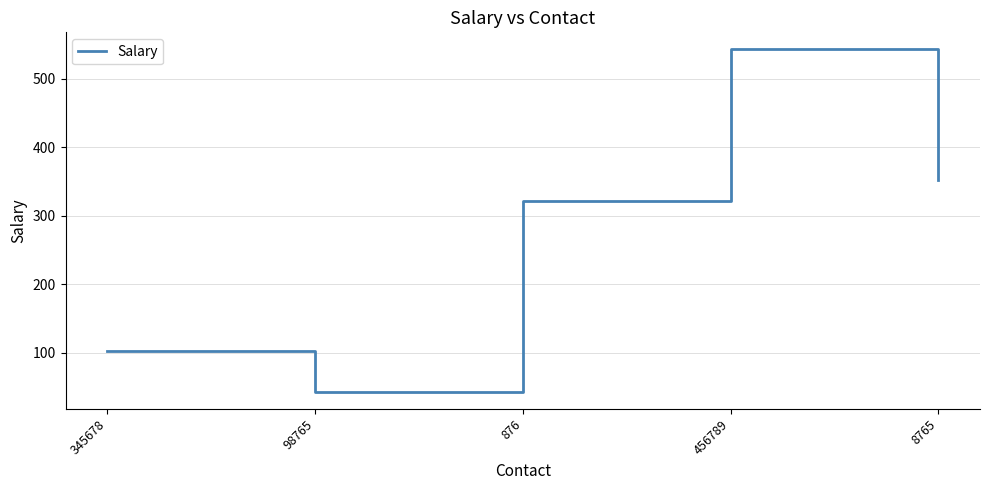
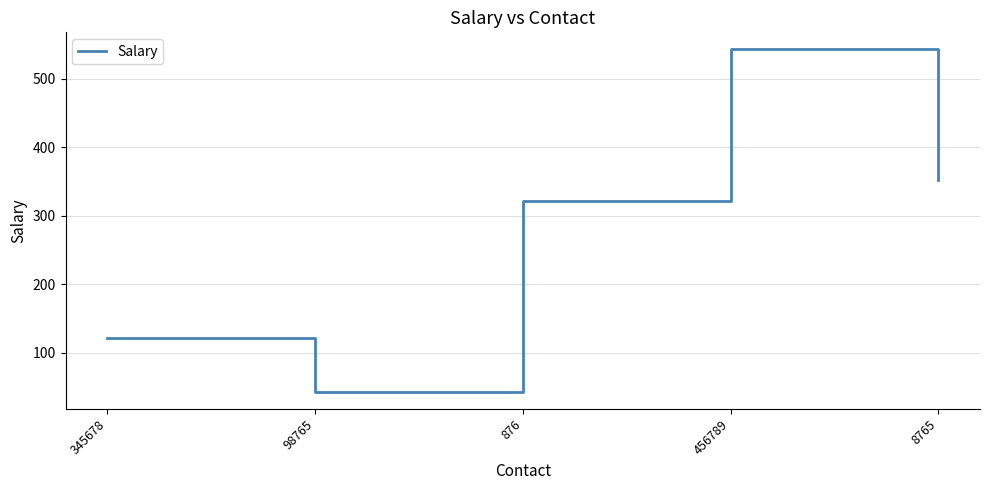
  {
-   "345678": 100,
+   "345678": 120,
    "98765": 40,
    "876": 320,
    "456789": 540,
    "8765": 350
  }
